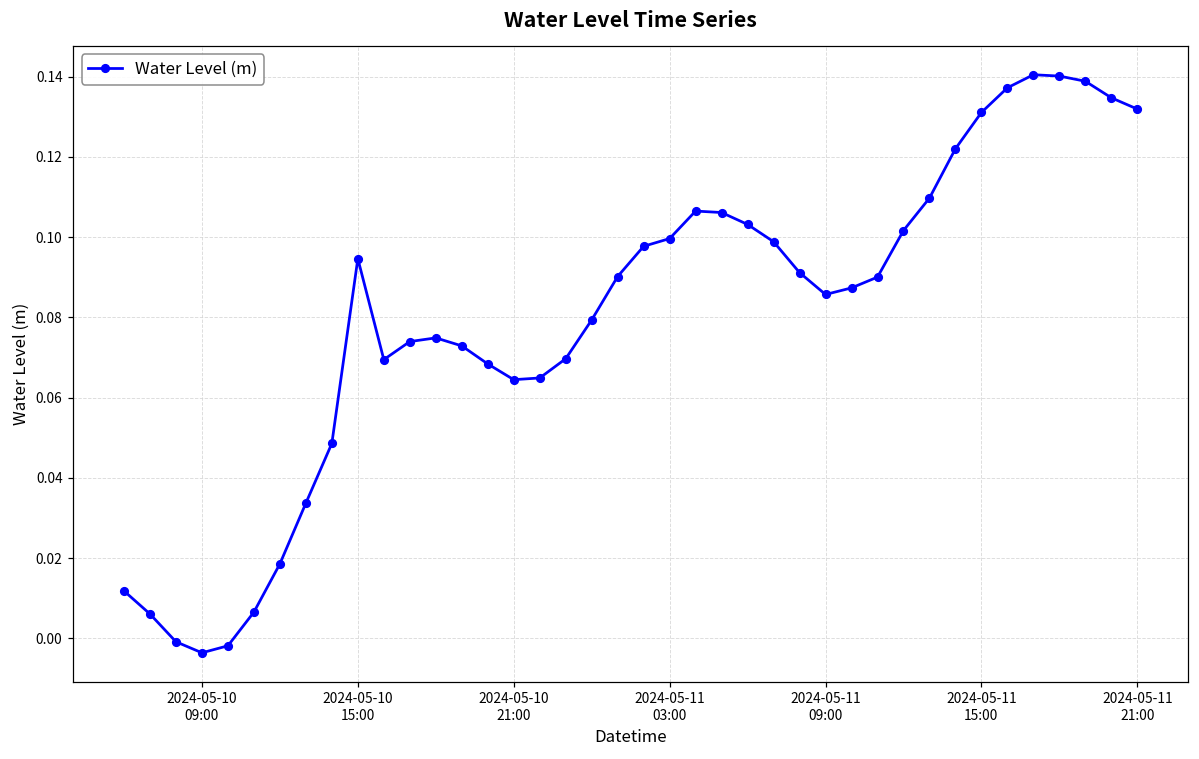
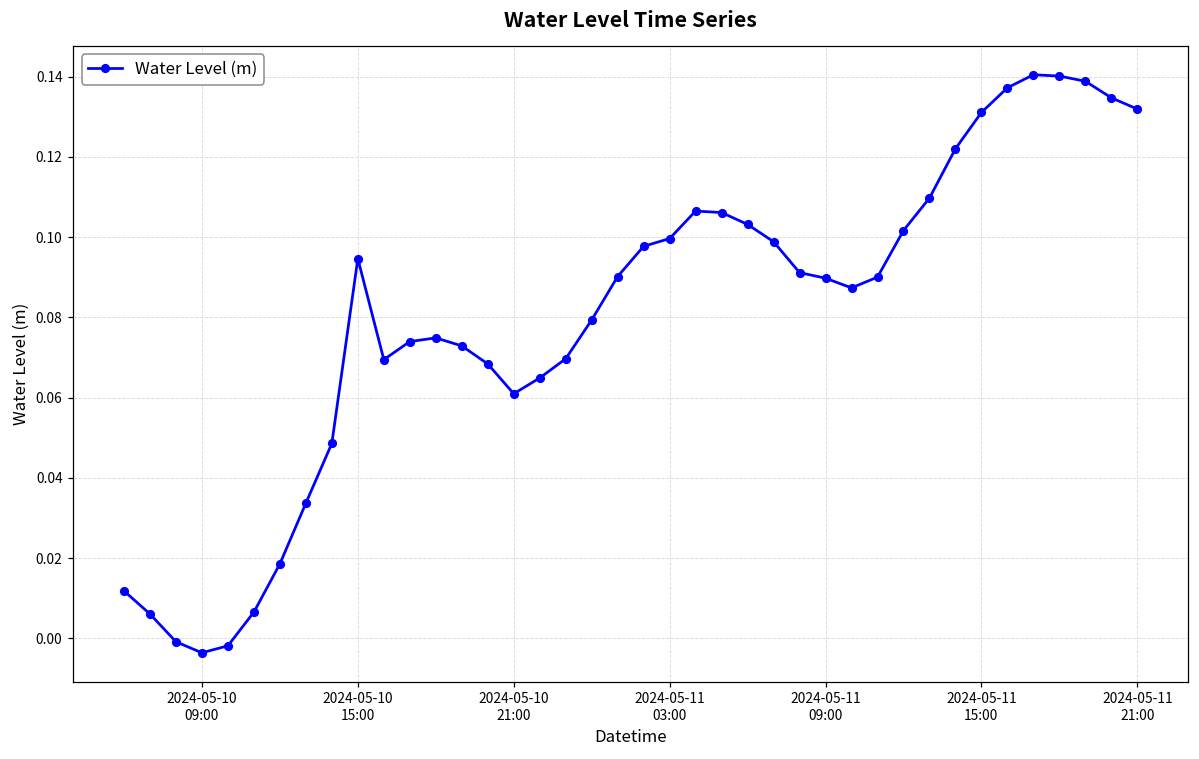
  {
    "2024-05-10 09:00": -0.004,
    "2024-05-10 15:00": 0.095,
-   "2024-05-10 21:00": 0.064,
+   "2024-05-10 21:00": 0.061,
    "2024-05-11 03:00": 0.100,
-   "2024-05-11 09:00": 0.086,
+   "2024-05-11 09:00": 0.090,
    "2024-05-11 15:00": 0.131,
    "2024-05-11 21:00": 0.132
  }
